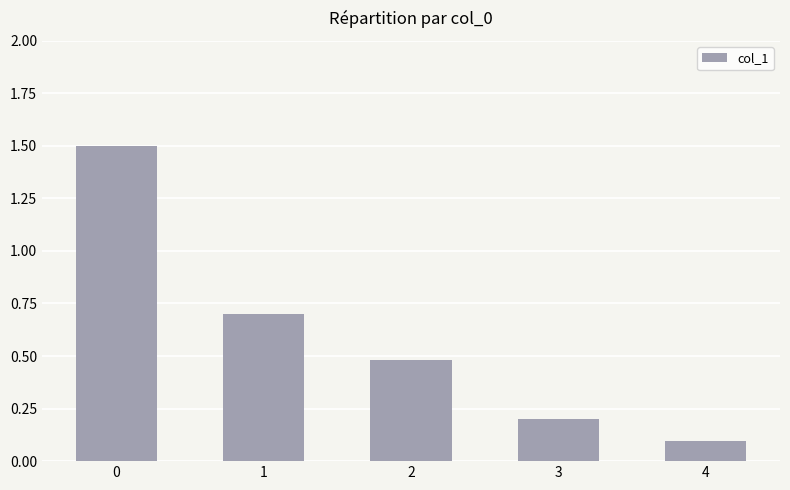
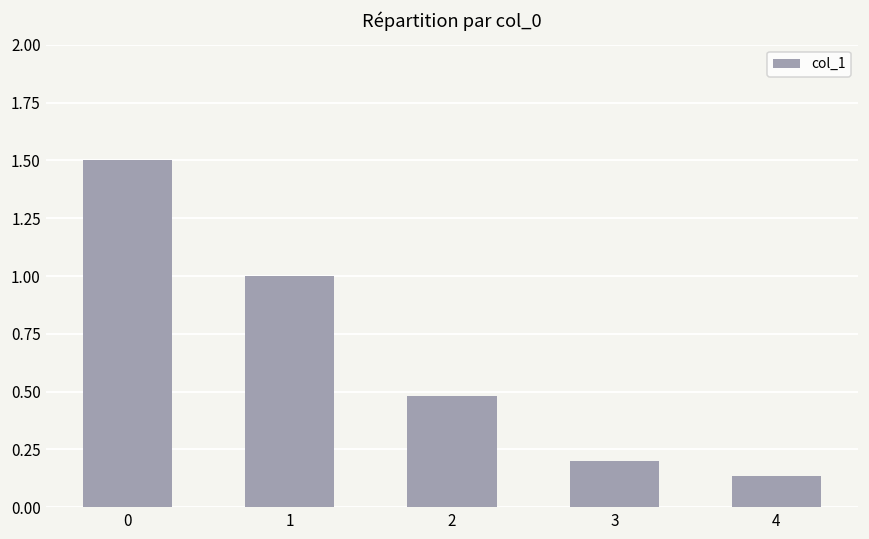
  {
    "0": 1.50,
-   "1": 0.7,
+   "1": 1.0,
    "2": 0.48,
    "3": 0.20,
-   "4": 0.09
+   "4": 0.13
  }
